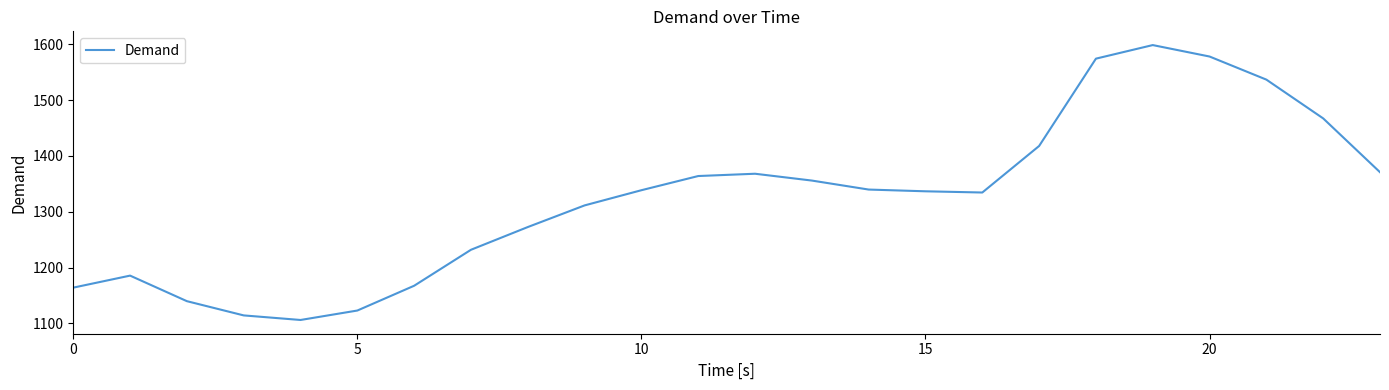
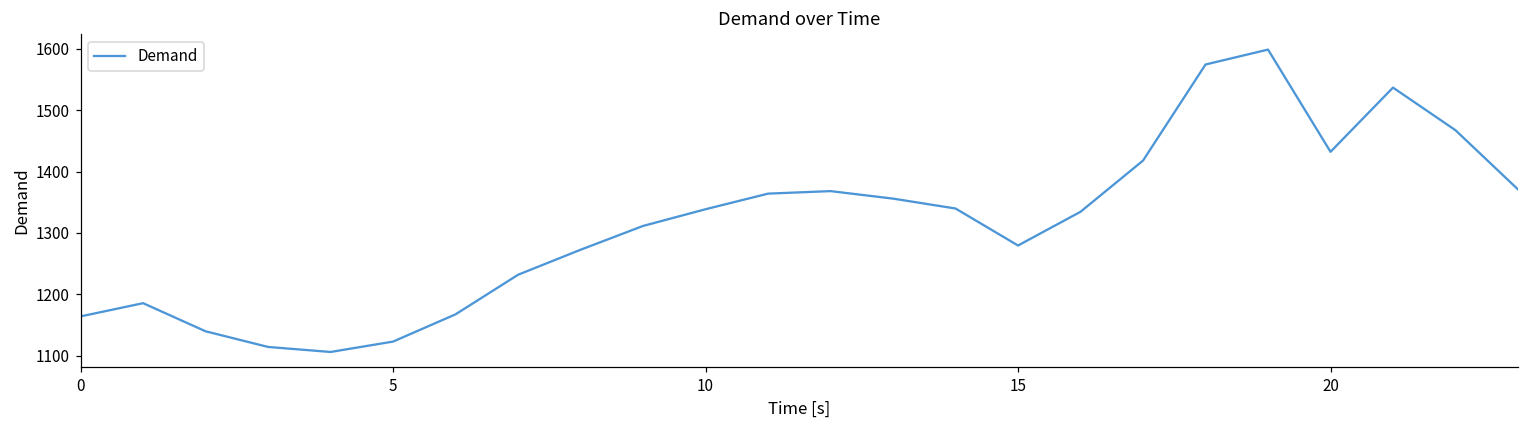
  {
    "0": 1160,
    "5": 1120,
    "10": 1340,
-   "15": 1340,
-   "20": 1580
+   "15": 1280,
+   "20": 1430
  }
